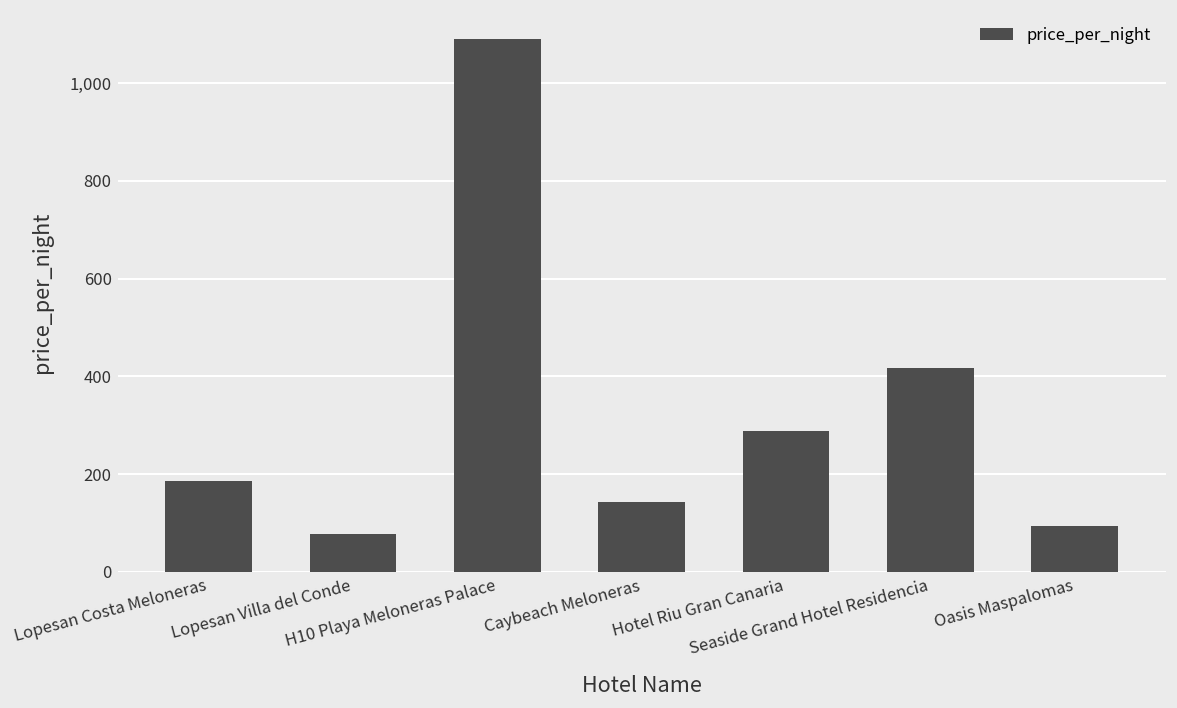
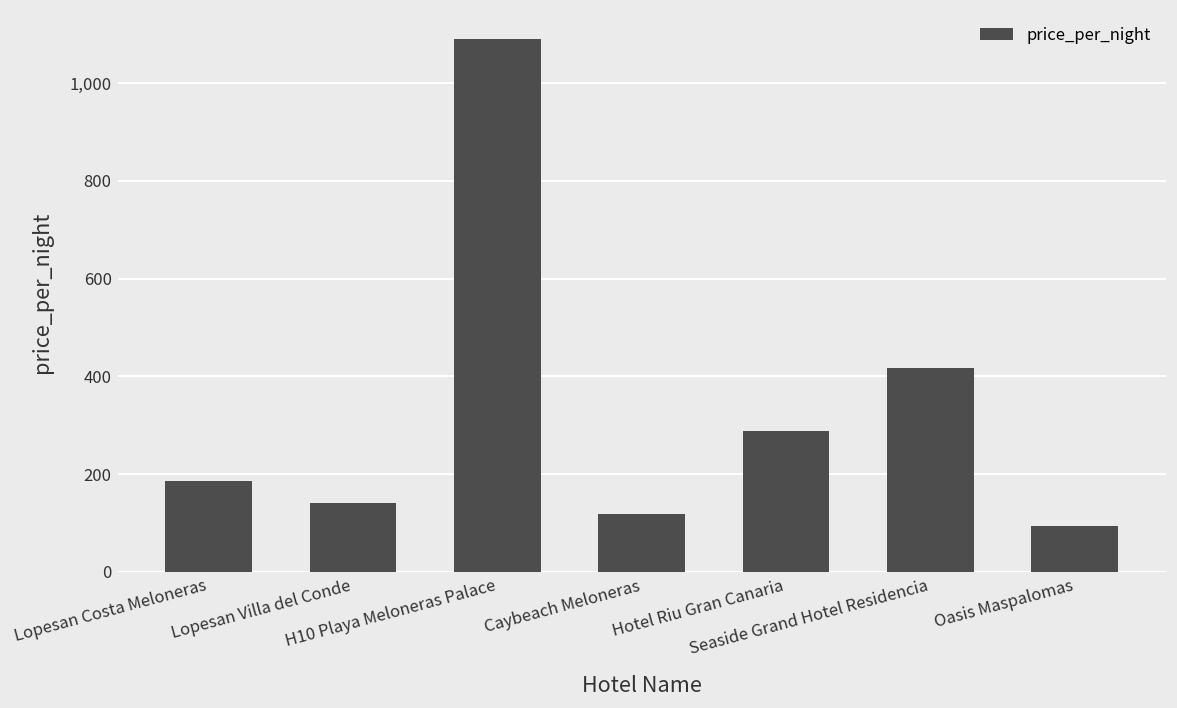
  {
    "Lopesan Costa Meloneras": "190",
-   "Lopesan Villa del Conde": "80",
+   "Lopesan Villa del Conde": "140",
    "H10 Playa Meloneras Palace": "1,090",
-   "Caybeach Meloneras": "140",
+   "Caybeach Meloneras": "120",
    "Hotel Riu Gran Canaria": "290",
    "Seaside Grand Hotel Residencia": "420",
    "Oasis Maspalomas": "90"
  }
